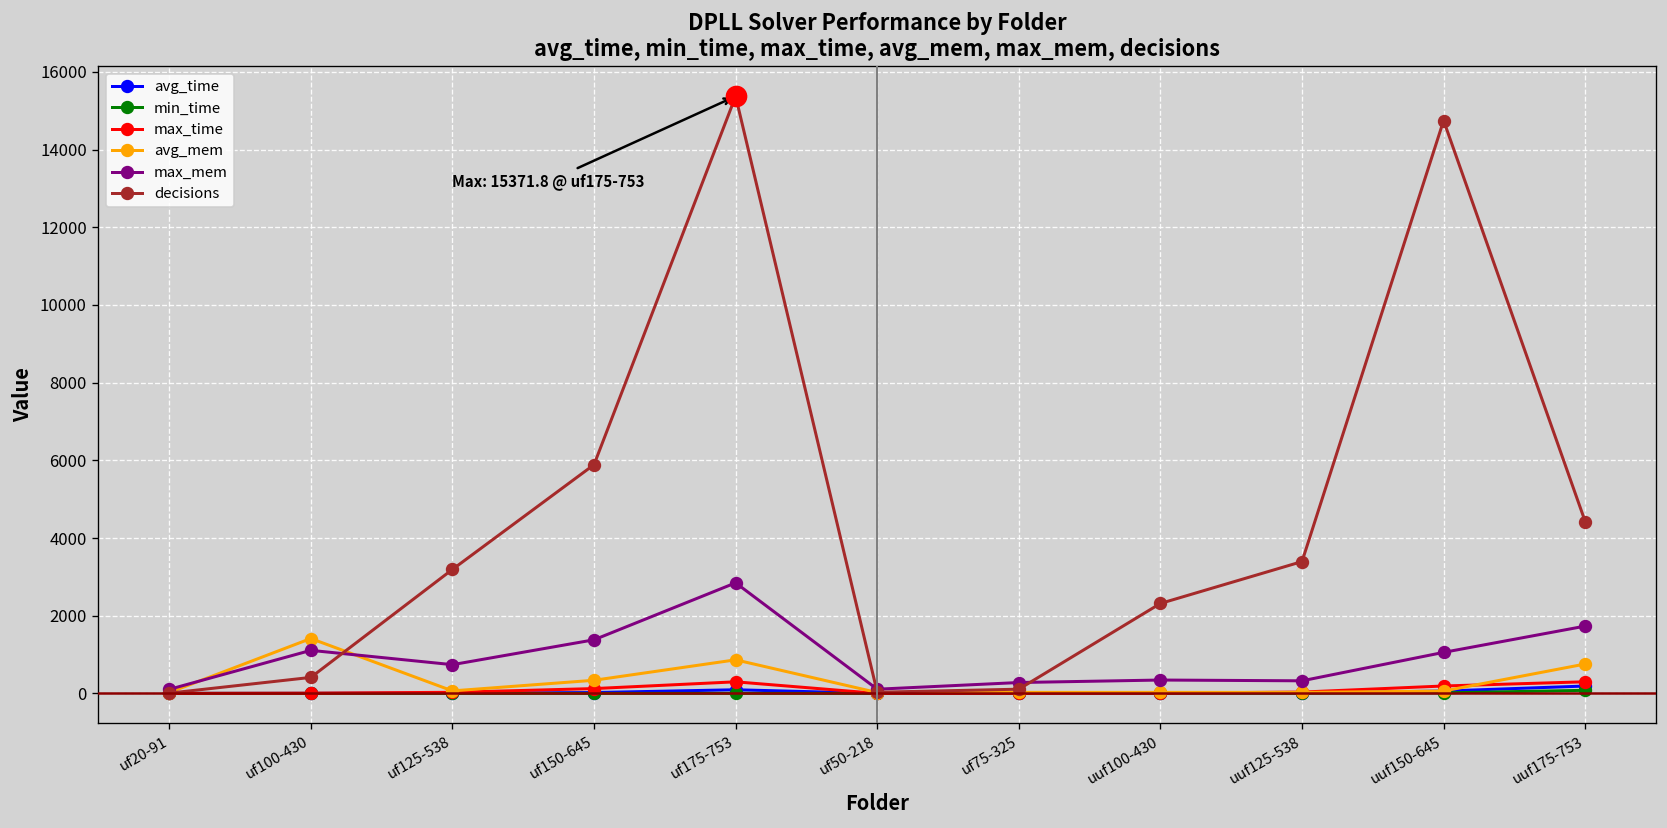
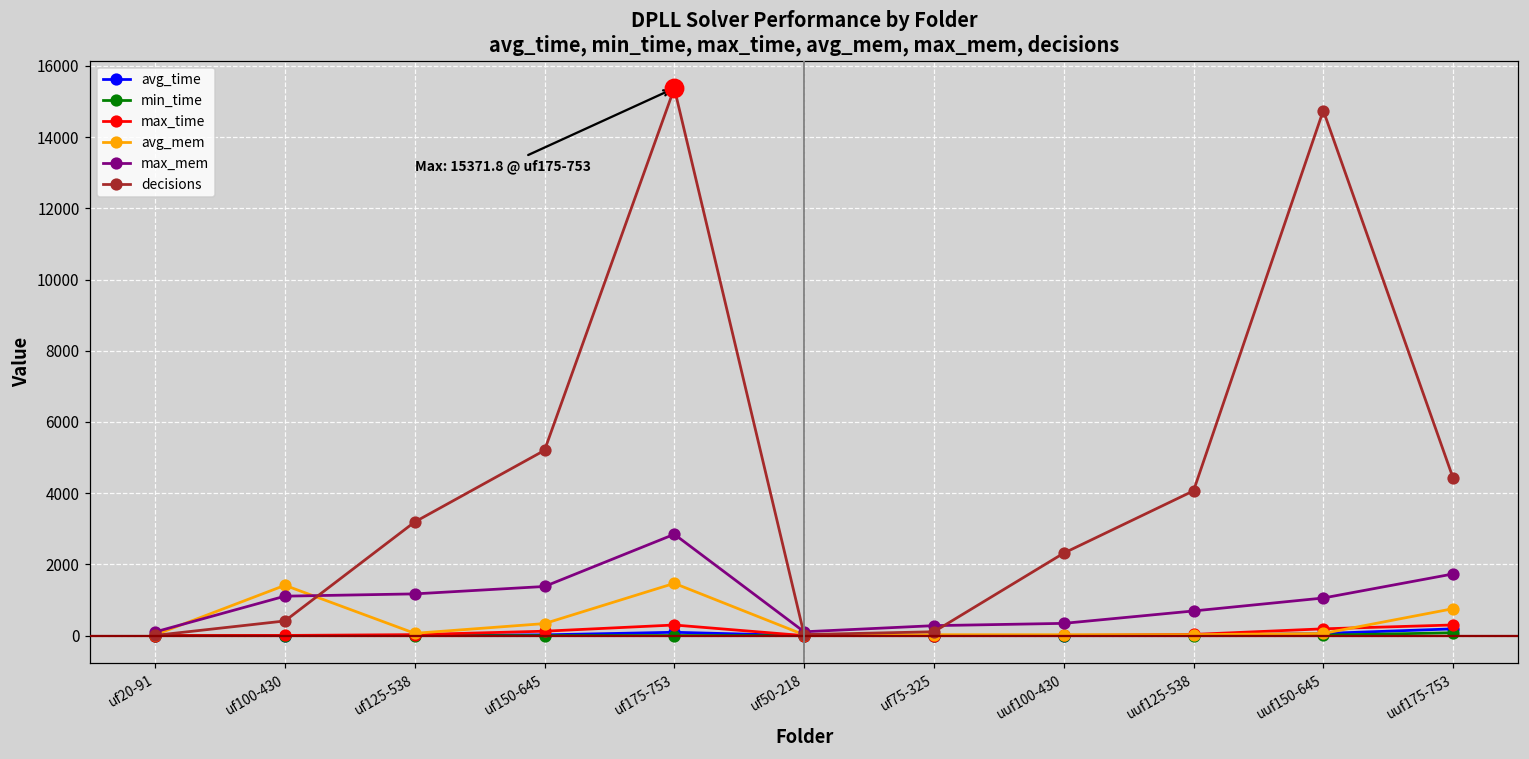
  {
    "avg_time": {
      "uf175-753": 100,
      "uuf175-753": 200
    },
    "min_time": {
      "uf175-753": 0,
      "uuf175-753": 100
    },
    "avg_mem": {
      "uf100-430": 1400,
      "uf150-645": 300,
-     "uf175-753": 900,
+     "uf175-753": 1500,
      "uuf175-753": 800
    },
    "max_mem": {
      "uf20-91": 100,
      "uf100-430": 1100,
-     "uf125-538": 700,
+     "uf125-538": 1200,
      "uf150-645": 1400,
      "uf175-753": 2800,
      "uf50-218": 100,
      "uf75-325": 300,
      "uuf100-430": 300,
-     "uuf125-538": 300,
+     "uuf125-538": 700,
      "uuf150-645": 1100,
      "uuf175-753": 1700
    },
    "decisions": {
      "uf100-430": 400,
      "uf125-538": 3200,
-     "uf150-645": 5900,
+     "uf150-645": 5200,
      "uf75-325": 100,
      "uuf100-430": 2300,
-     "uuf125-538": 3400,
+     "uuf125-538": 4100,
      "uuf150-645": 14700,
      "uuf175-753": 4400
    }
  }
